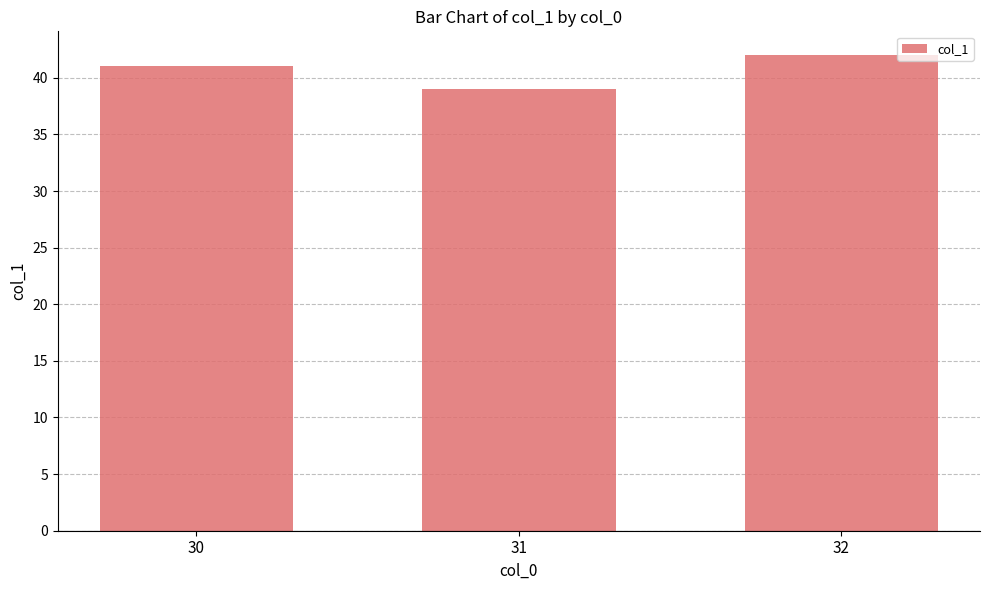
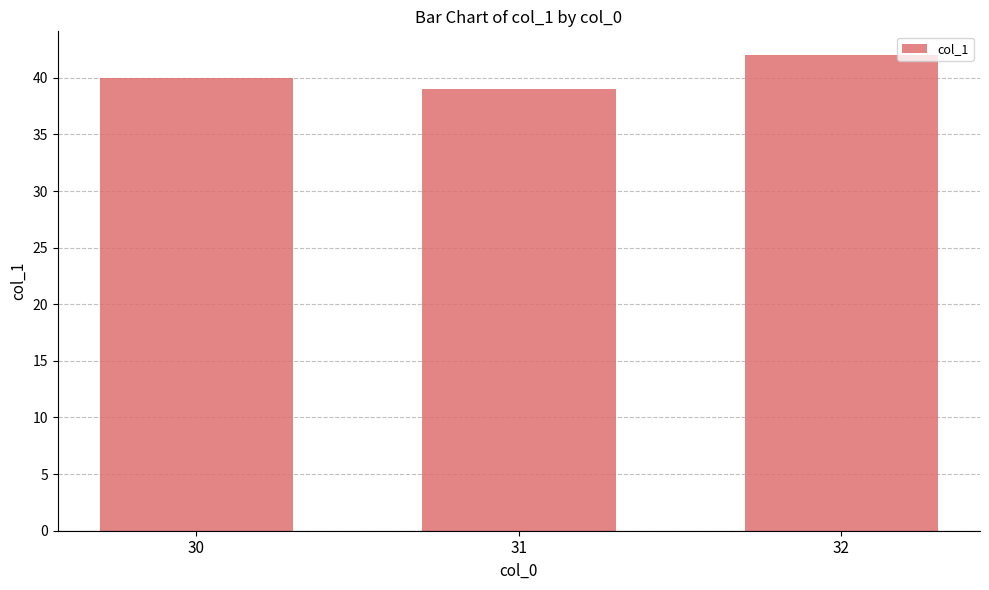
  {
-   "30": 41,
+   "30": 40,
    "31": 39,
    "32": 42
  }
